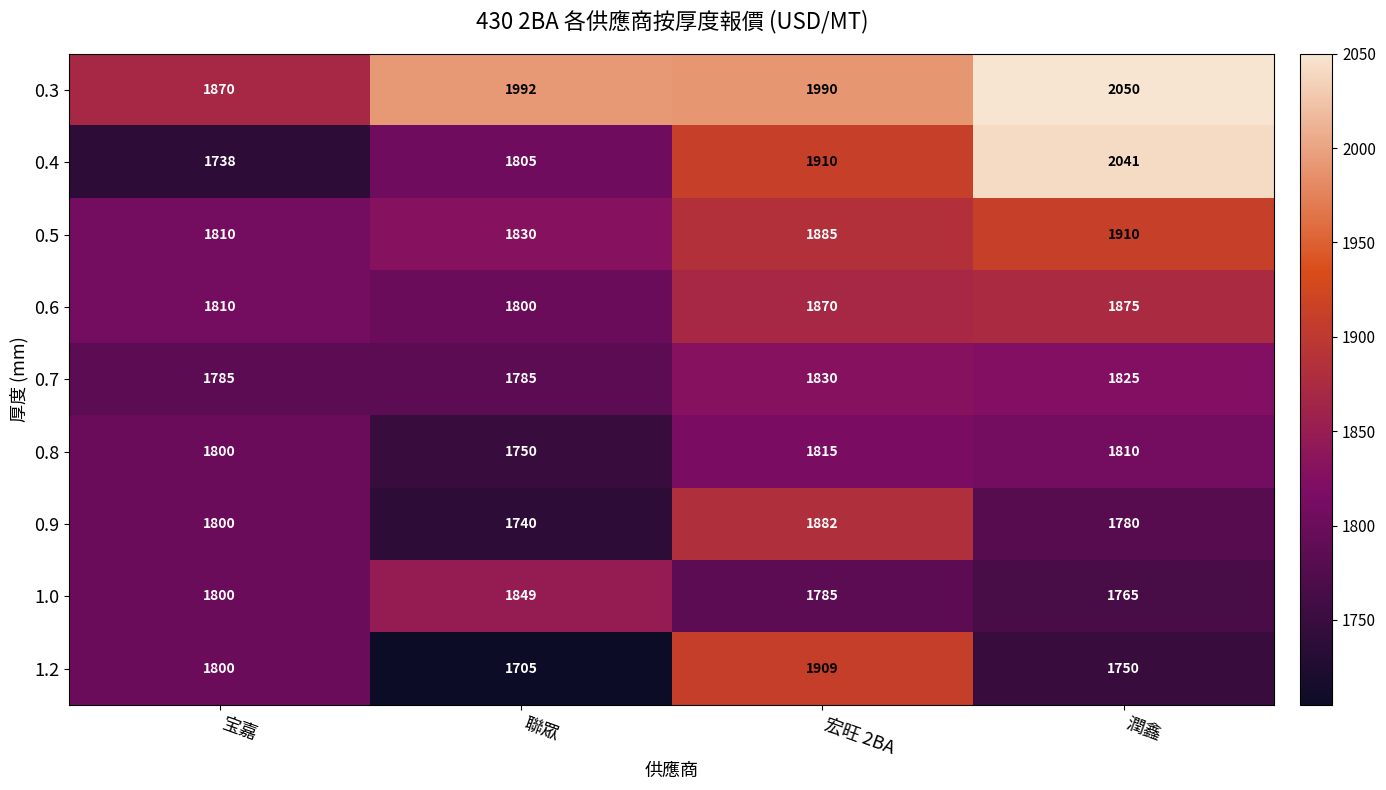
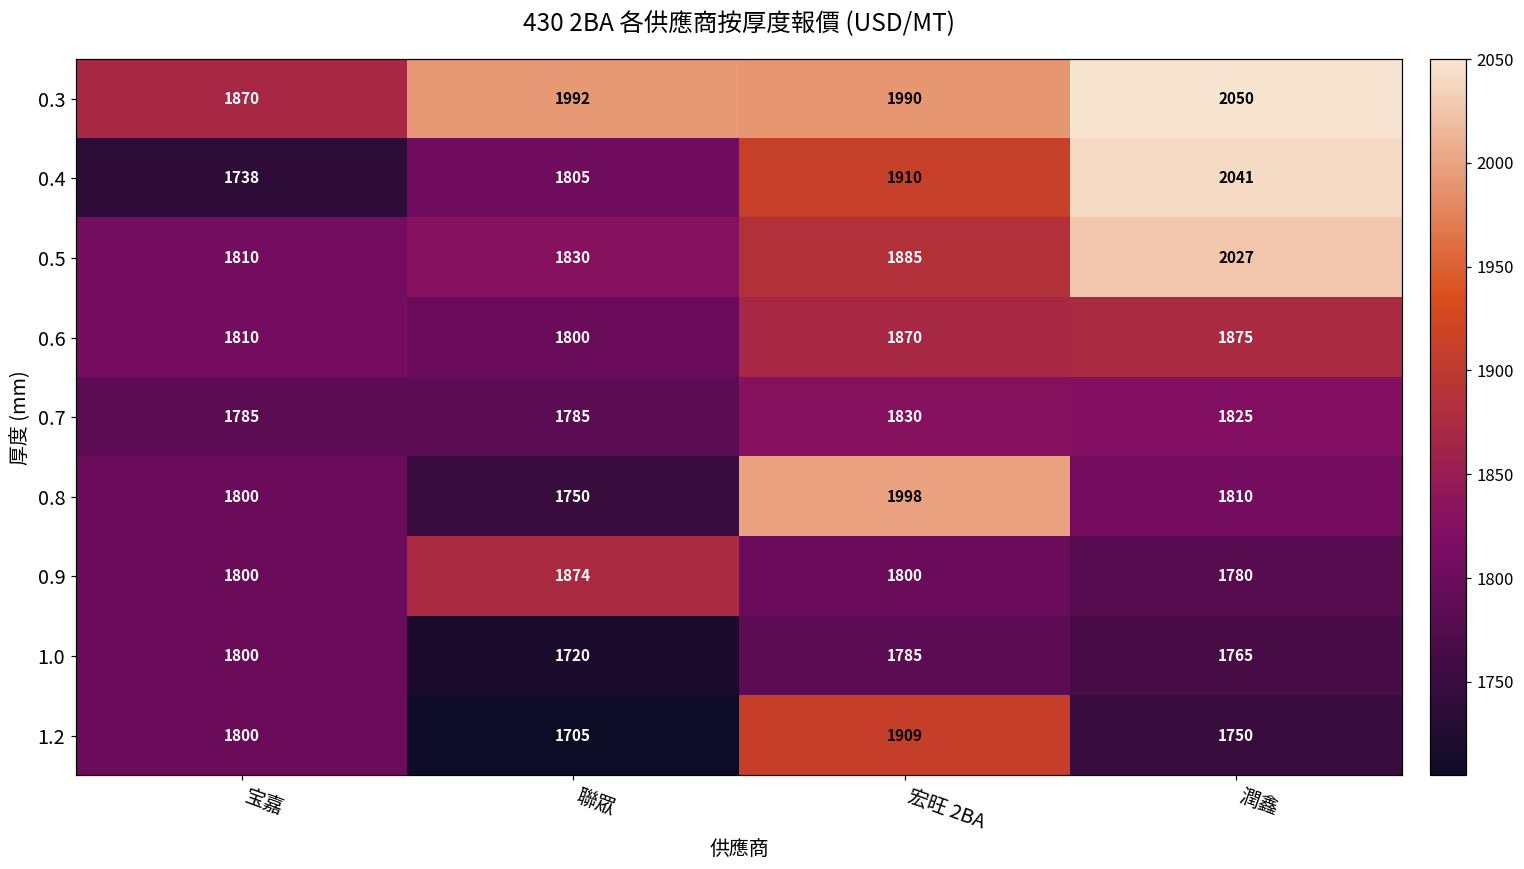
  {
    "0.3": {
      "宝嘉": 1870,
      "聯眾": 1992,
      "宏旺 2BA": 1990,
      "潤鑫": 2050
    },
    "0.4": {
      "宝嘉": 1738,
      "聯眾": 1805,
      "宏旺 2BA": 1910,
      "潤鑫": 2041
    },
    "0.5": {
      "宝嘉": 1810,
      "聯眾": 1830,
      "宏旺 2BA": 1885,
-     "潤鑫": 1910
+     "潤鑫": 2027
    },
    "0.6": {
      "宝嘉": 1810,
      "聯眾": 1800,
      "宏旺 2BA": 1870,
      "潤鑫": 1875
    },
    "0.7": {
      "宝嘉": 1785,
      "聯眾": 1785,
      "宏旺 2BA": 1830,
      "潤鑫": 1825
    },
    "0.8": {
      "宝嘉": 1800,
      "聯眾": 1750,
-     "宏旺 2BA": 1815,
+     "宏旺 2BA": 1998,
      "潤鑫": 1810
    },
    "0.9": {
      "宝嘉": 1800,
-     "聯眾": 1740,
-     "宏旺 2BA": 1882,
+     "聯眾": 1874,
+     "宏旺 2BA": 1800,
      "潤鑫": 1780
    },
    "1.0": {
      "宝嘉": 1800,
-     "聯眾": 1849,
+     "聯眾": 1720,
      "宏旺 2BA": 1785,
      "潤鑫": 1765
    },
    "1.2": {
      "宝嘉": 1800,
      "聯眾": 1705,
      "宏旺 2BA": 1909,
      "潤鑫": 1750
    }
  }
